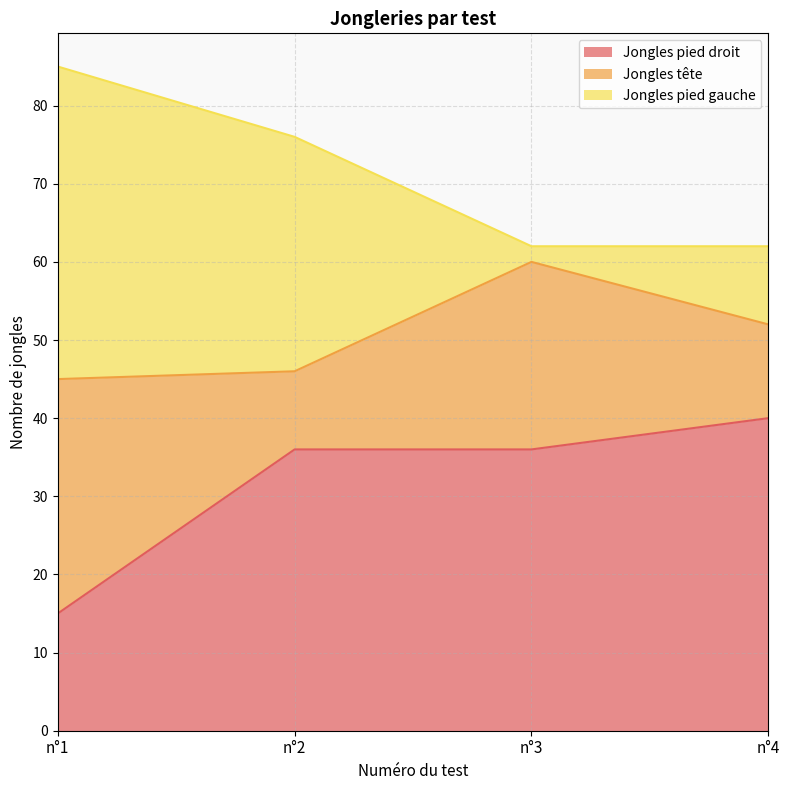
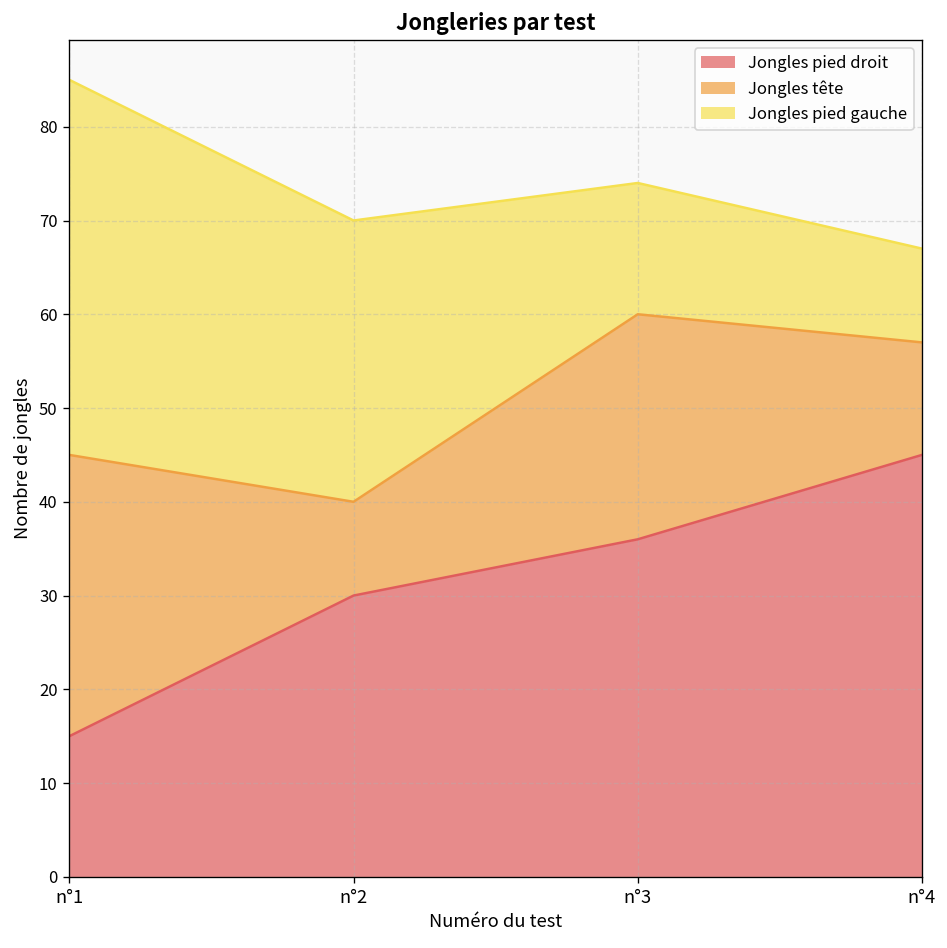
  {
    "Jongles pied droit": {
      "n°1": 15,
-     "n°2": 36,
+     "n°2": 30,
      "n°3": 36,
-     "n°4": 40
+     "n°4": 45
    },
    "Jongles tête": {
      "n°1": 30,
      "n°2": 10,
      "n°3": 24,
      "n°4": 12
    },
    "Jongles pied gauche": {
      "n°1": 40,
      "n°2": 30,
-     "n°3": 2,
+     "n°3": 14,
      "n°4": 10
    }
  }
